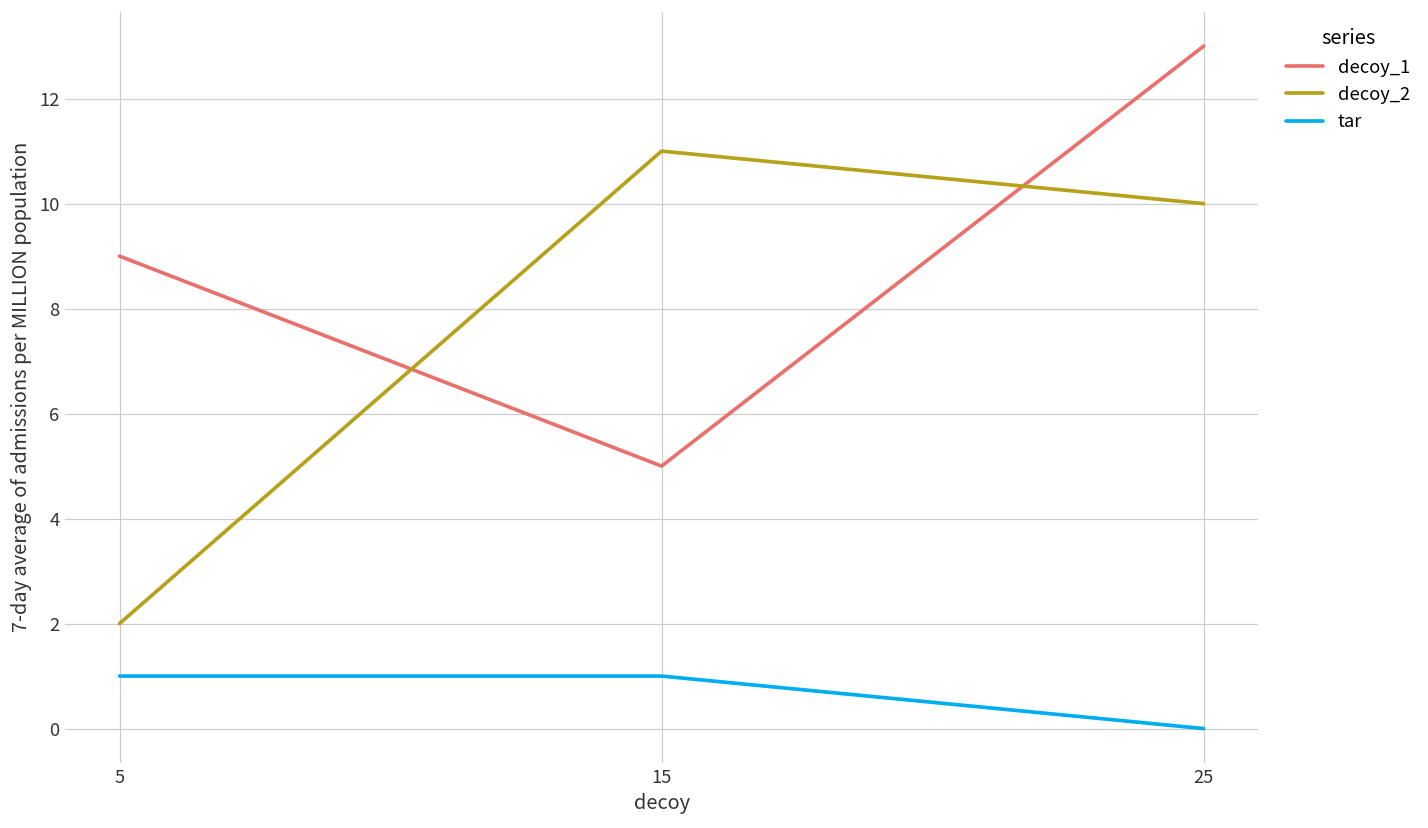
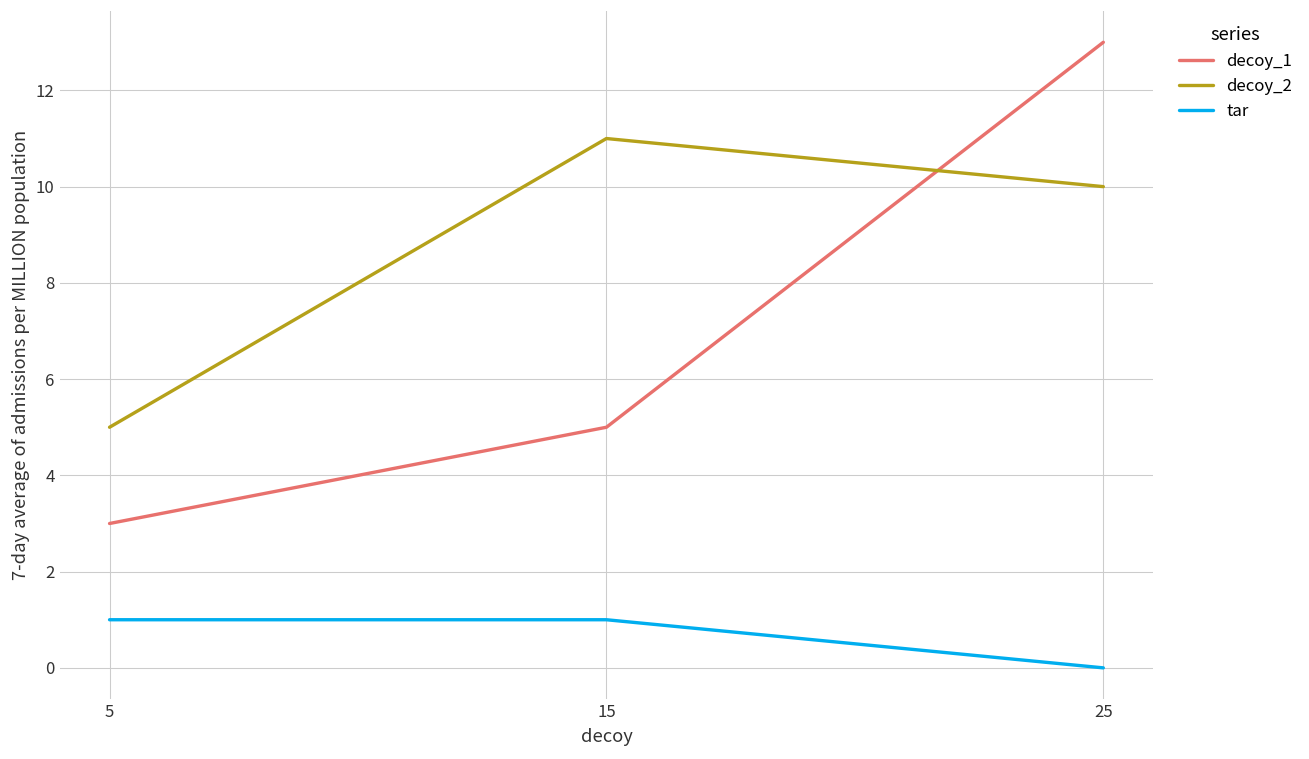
  {
    "decoy_1": {
-     "5": 9,
+     "5": 3,
      "15": 5,
      "25": 13
    },
    "decoy_2": {
-     "5": 2,
+     "5": 5,
      "15": 11,
      "25": 10
    },
    "tar": {
      "5": 1,
      "15": 1,
      "25": 0
    }
  }
